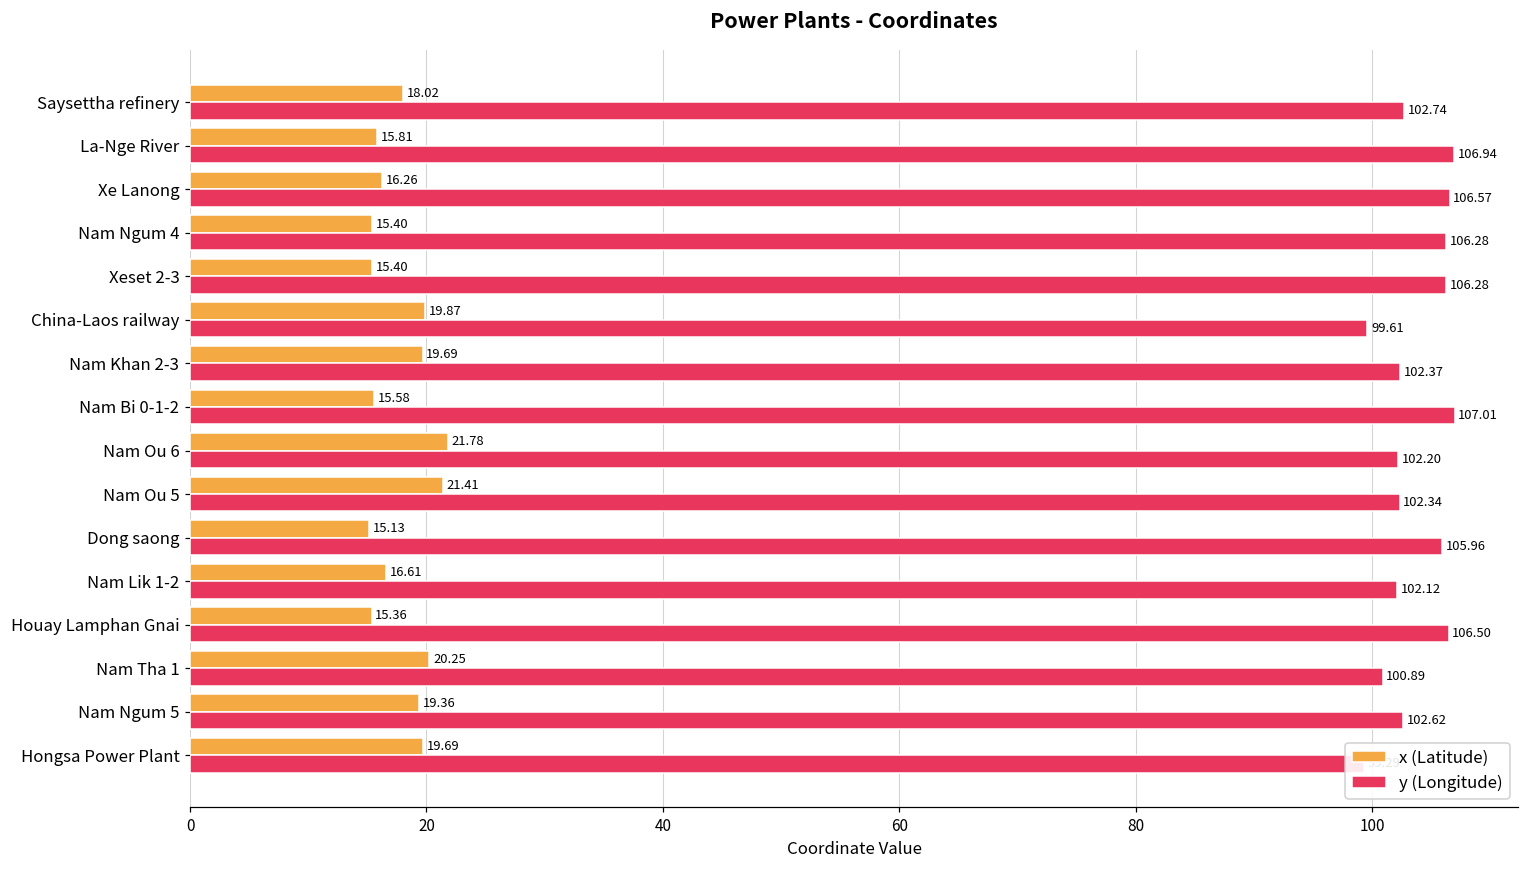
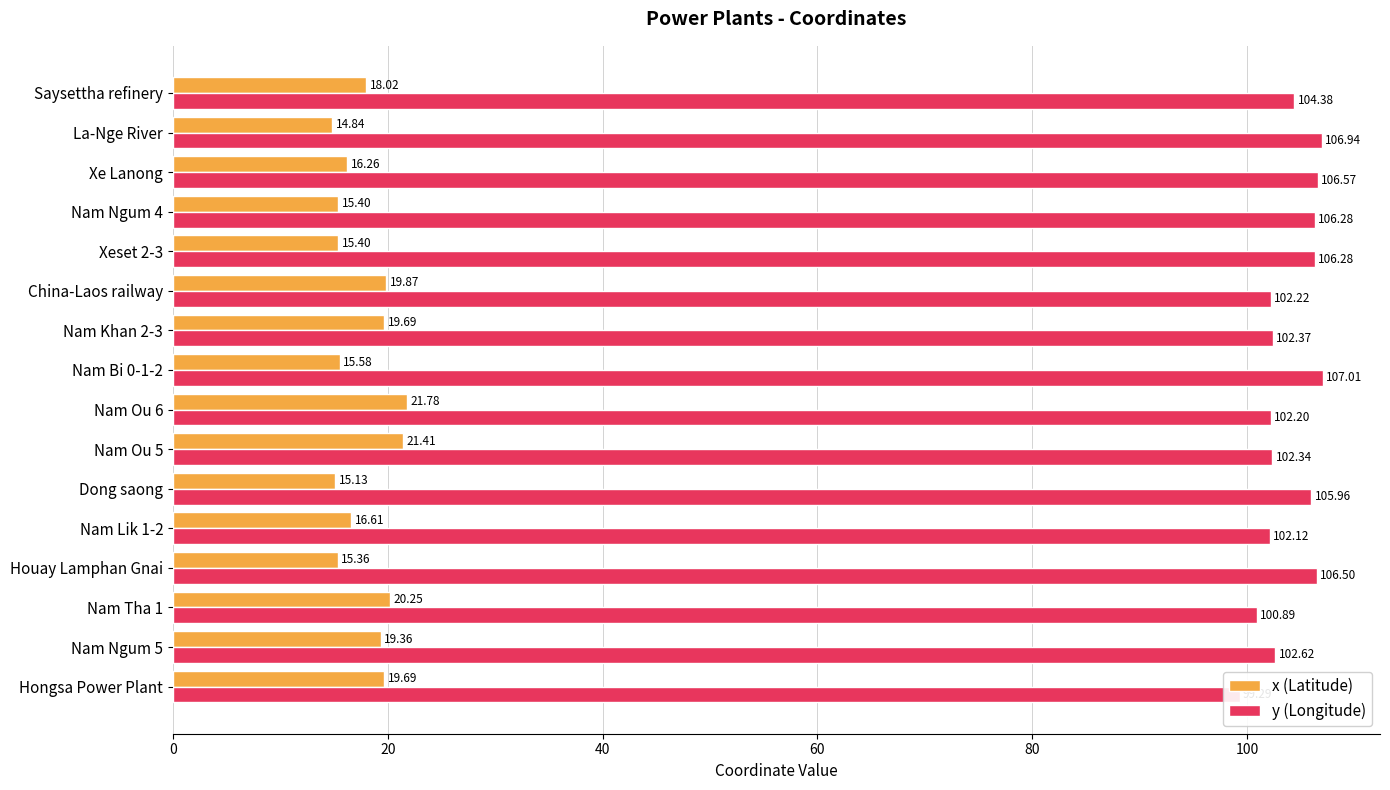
  {
    "x (Latitude)": {
      "Saysettha refinery": 18.02,
-     "La-Nge River": 15.81,
+     "La-Nge River": 14.84,
      "Xe Lanong": 16.26,
      "Nam Ngum 4": 15.40,
      "Xeset 2-3": 15.40,
      "China-Laos railway": 19.87,
      "Nam Khan 2-3": 19.69,
      "Nam Bi 0-1-2": 15.58,
      "Nam Ou 6": 21.78,
      "Nam Ou 5": 21.41,
      "Dong saong": 15.13,
      "Nam Lik 1-2": 16.61,
      "Houay Lamphan Gnai": 15.36,
      "Nam Tha 1": 20.25,
      "Nam Ngum 5": 19.36,
      "Hongsa Power Plant": 19.69
    },
    "y (Longitude)": {
-     "Saysettha refinery": 102.74,
+     "Saysettha refinery": 104.38,
      "La-Nge River": 106.94,
      "Xe Lanong": 106.57,
      "Nam Ngum 4": 106.28,
      "Xeset 2-3": 106.28,
-     "China-Laos railway": 99.61,
+     "China-Laos railway": 102.22,
      "Nam Khan 2-3": 102.37,
      "Nam Bi 0-1-2": 107.01,
      "Nam Ou 6": 102.20,
      "Nam Ou 5": 102.34,
      "Dong saong": 105.96,
      "Nam Lik 1-2": 102.12,
      "Houay Lamphan Gnai": 106.50,
      "Nam Tha 1": 100.89,
      "Nam Ngum 5": 102.62
    }
  }
